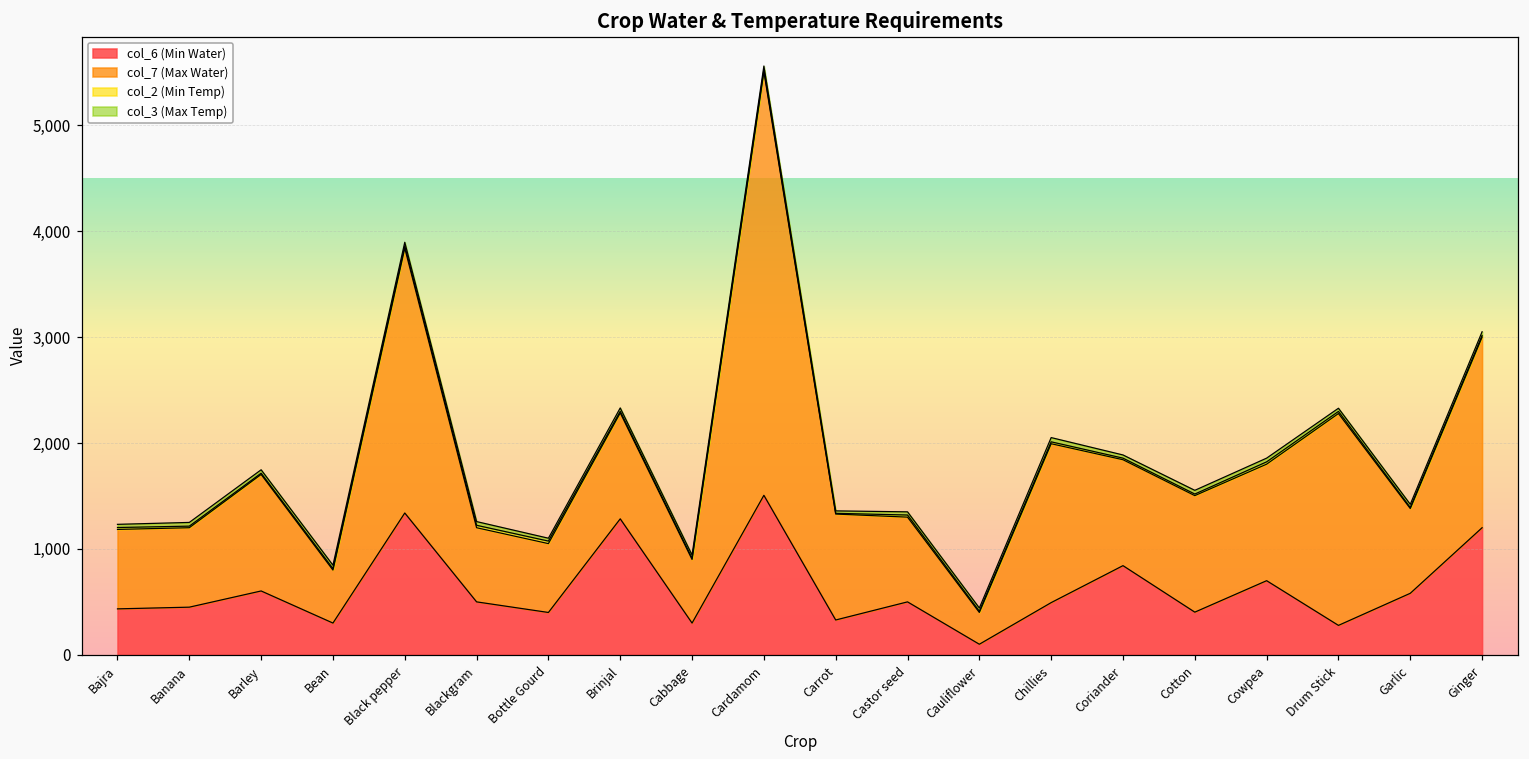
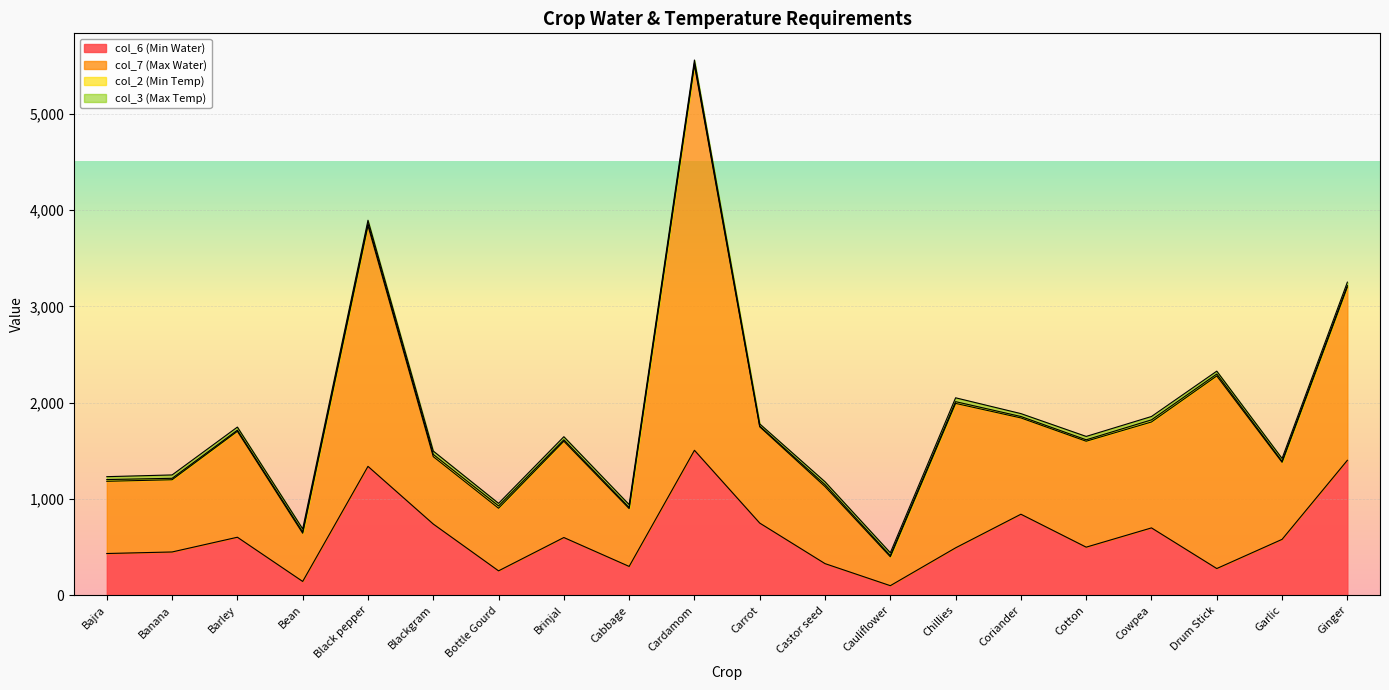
  {
    "col_6 (Min Water)": {
      "Bajra": "400",
      "Banana": "500",
      "Barley": "600",
-     "Bean": "300",
+     "Bean": "100",
      "Black pepper": "1,300",
-     "Blackgram": "500",
-     "Bottle Gourd": "400",
-     "Brinjal": "1,300",
+     "Blackgram": "700",
+     "Bottle Gourd": "300",
+     "Brinjal": "600",
      "Cabbage": "300",
      "Cardamom": "1,500",
-     "Carrot": "300",
-     "Castor seed": "500",
+     "Carrot": "800",
+     "Castor seed": "300",
      "Cauliflower": "100",
      "Chillies": "500",
      "Coriander": "800",
-     "Cotton": "400",
+     "Cotton": "500",
      "Cowpea": "700",
      "Drum Stick": "300",
      "Garlic": "600",
-     "Ginger": "1,200"
+     "Ginger": "1,400"
    },
    "col_3 (Max Temp)": {
      "Bajra": "0",
      "Banana": "0",
      "Barley": "0",
      "Bean": "0",
      "Black pepper": "0",
      "Blackgram": "0",
      "Bottle Gourd": "0",
      "Brinjal": "0",
      "Cabbage": "0",
      "Cardamom": "0",
      "Castor seed": "0",
      "Cauliflower": "0",
      "Chillies": "0",
      "Coriander": "0",
      "Cotton": "0",
      "Cowpea": "0",
      "Drum Stick": "0",
      "Garlic": "0",
      "Ginger": "0"
    }
  }
